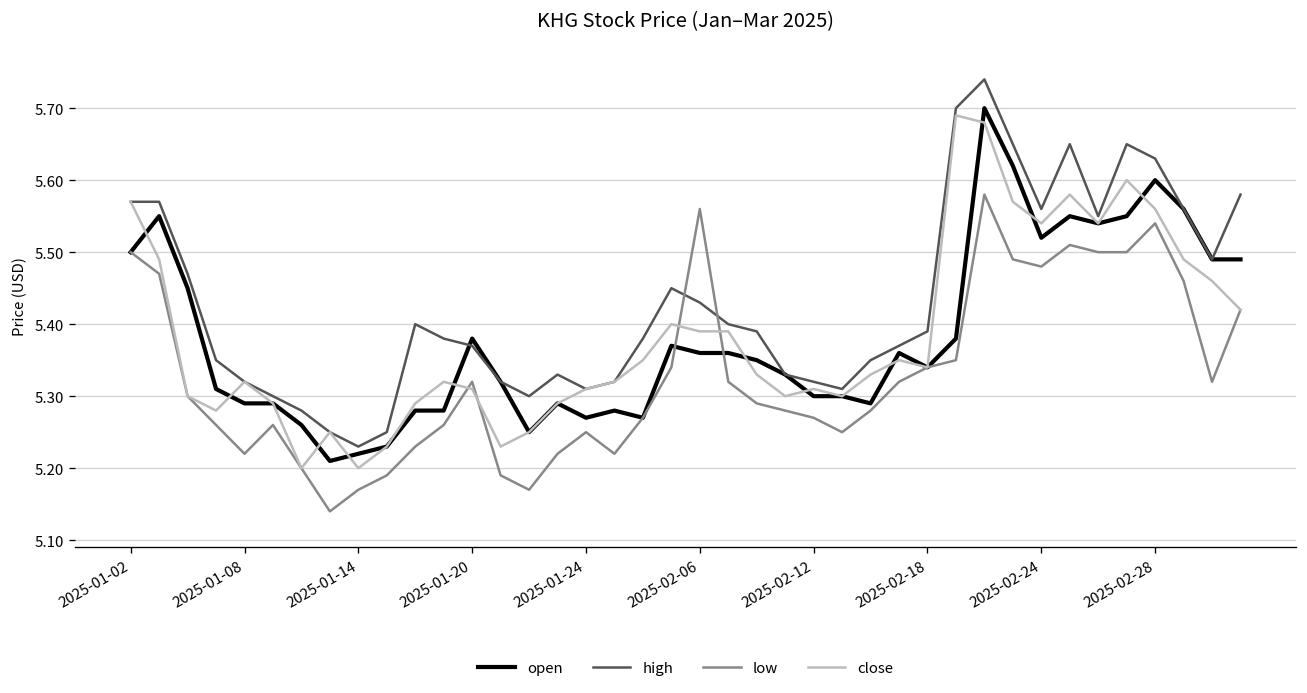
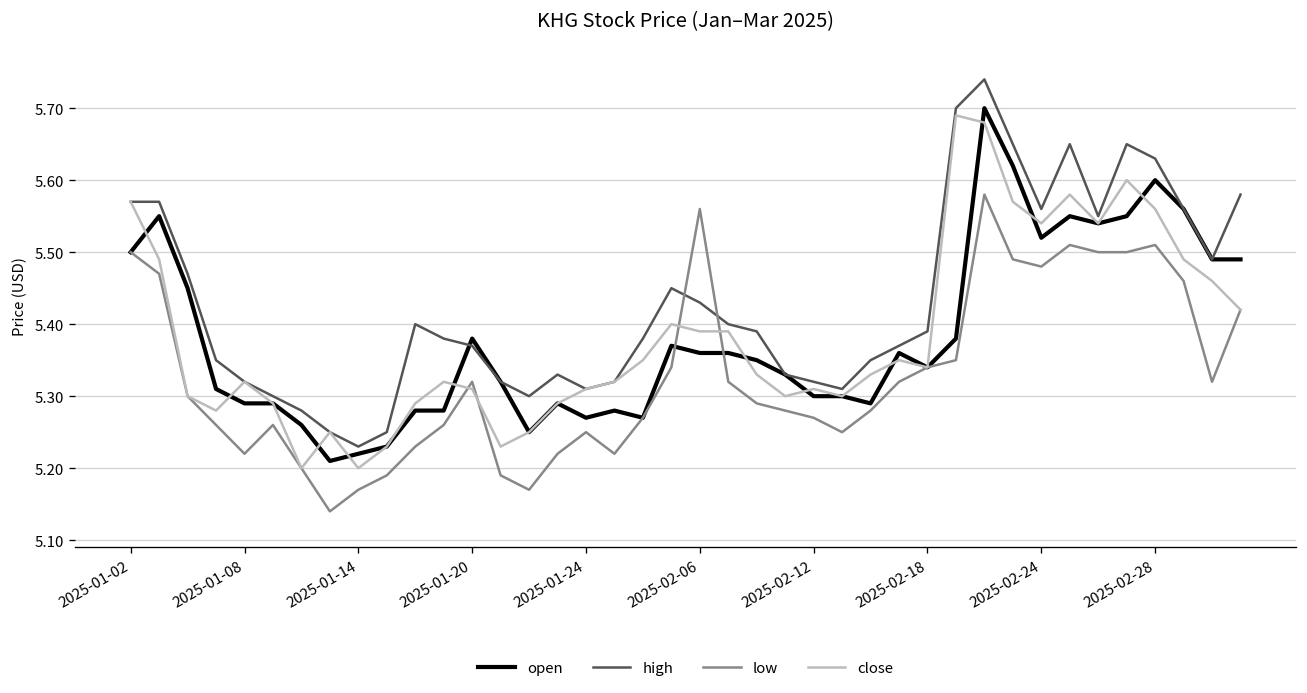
  {
    "open": {
      "2025-01-08": 5.29,
      "2025-01-14": 5.22,
      "2025-01-20": 5.38,
      "2025-01-24": 5.27,
      "2025-02-06": 5.36,
      "2025-02-12": 5.30,
      "2025-02-24": 5.52,
      "2025-02-28": 5.60
    },
    "high": {
      "2025-01-14": 5.23,
      "2025-01-20": 5.37,
      "2025-02-06": 5.43,
      "2025-02-12": 5.32,
      "2025-02-18": 5.39,
      "2025-02-24": 5.56,
      "2025-02-28": 5.63
    },
    "low": {
      "2025-01-08": 5.22,
      "2025-01-14": 5.17,
      "2025-01-20": 5.32,
      "2025-01-24": 5.25,
      "2025-02-06": 5.56,
      "2025-02-12": 5.27,
      "2025-02-24": 5.48,
-     "2025-02-28": 5.54
+     "2025-02-28": 5.51
    },
    "close": {
      "2025-01-14": 5.20,
      "2025-01-20": 5.31,
      "2025-02-06": 5.39,
      "2025-02-12": 5.31,
      "2025-02-24": 5.54,
      "2025-02-28": 5.56
    }
  }
